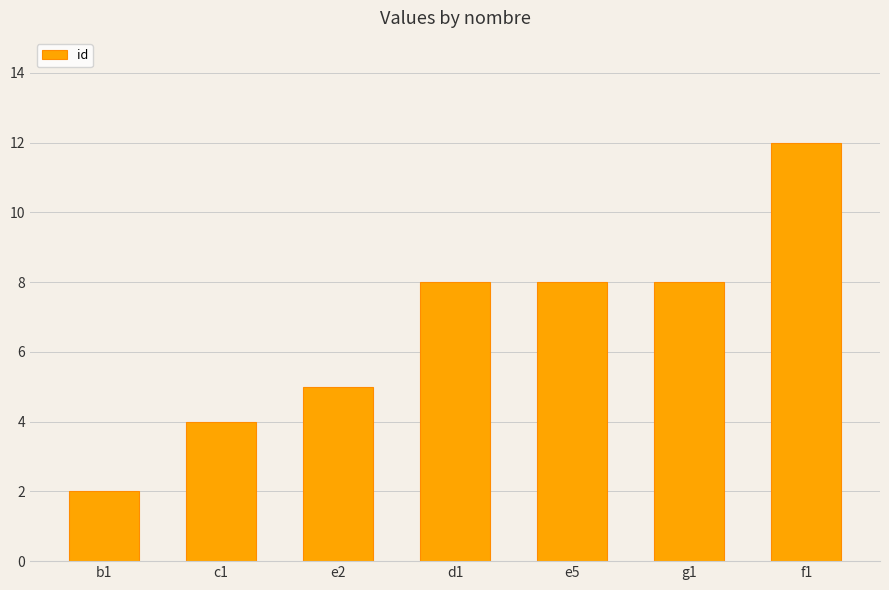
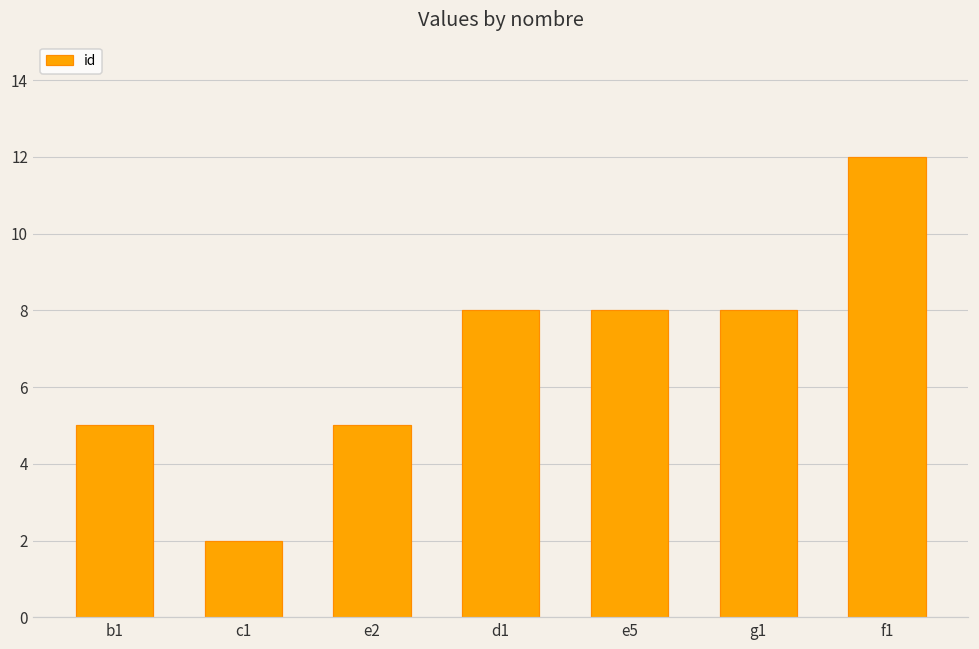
  {
-   "b1": 2,
-   "c1": 4,
+   "b1": 5,
+   "c1": 2,
    "e2": 5,
    "d1": 8,
    "e5": 8,
    "g1": 8,
    "f1": 12
  }
